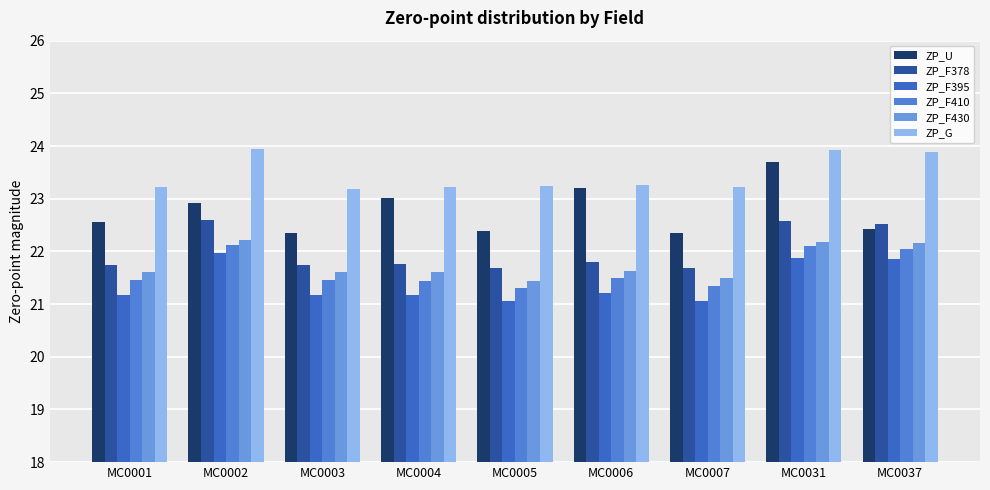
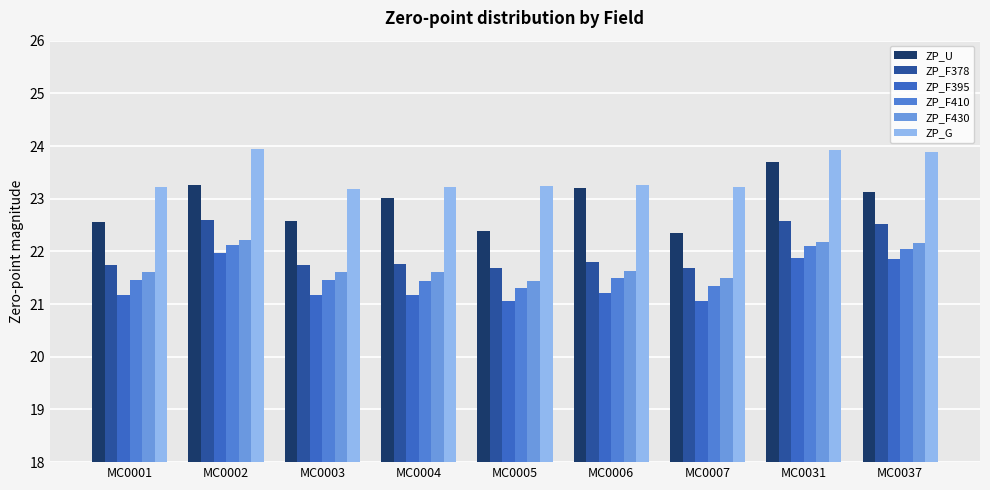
  {
    "ZP_U": {
      "MC0001": 22.6,
-     "MC0002": 22.9,
-     "MC0003": 22.3,
+     "MC0002": 23.3,
+     "MC0003": 22.6,
      "MC0004": 23.0,
      "MC0005": 22.4,
      "MC0006": 23.2,
      "MC0007": 22.3,
      "MC0031": 23.7,
-     "MC0037": 22.4
+     "MC0037": 23.1
    }
  }
